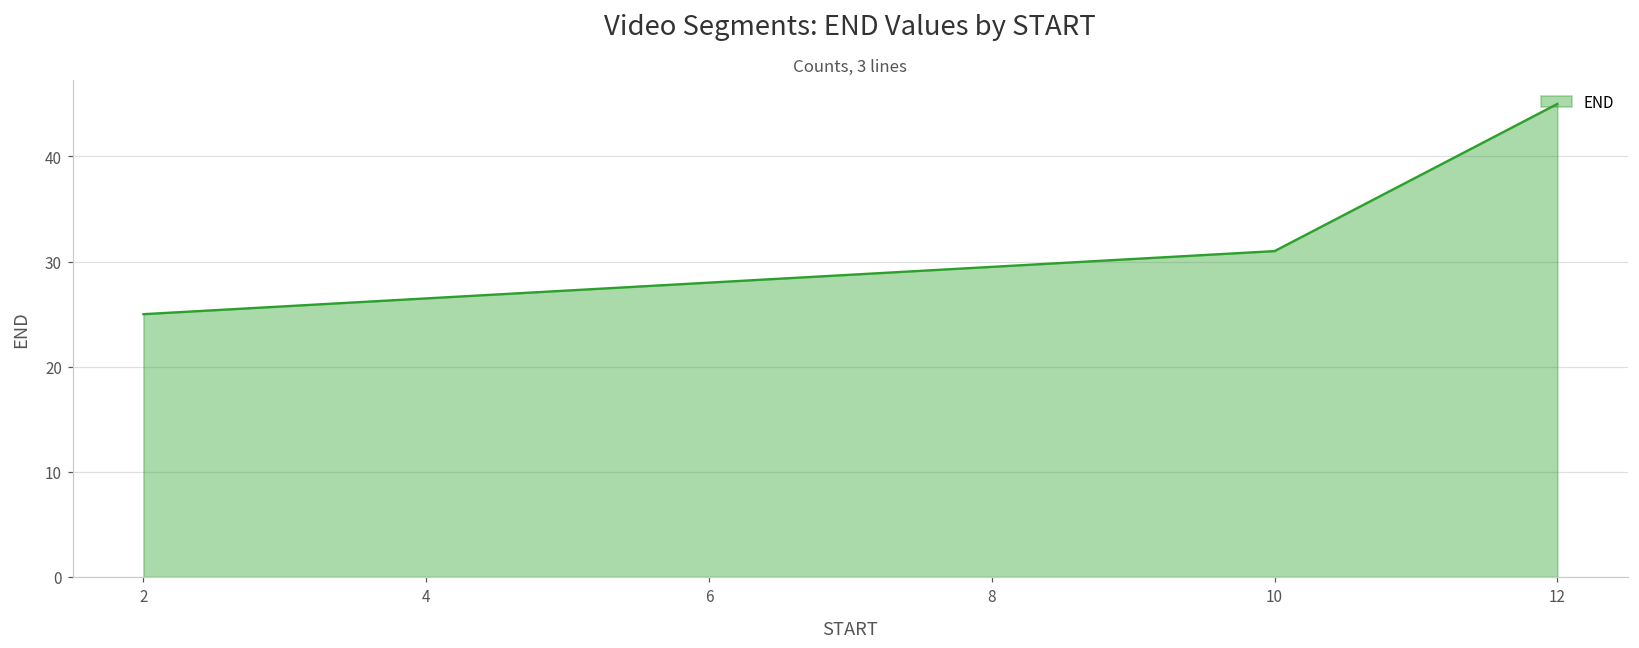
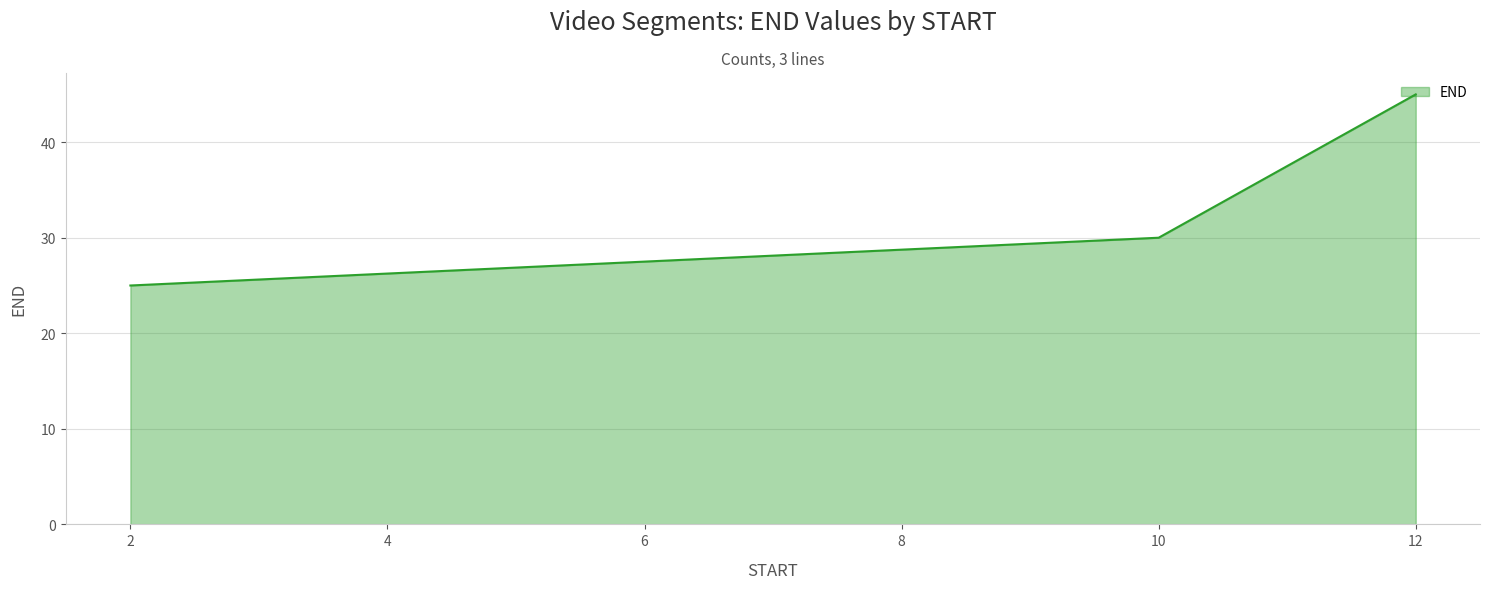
  {
    "2": 25,
-   "10": 31,
+   "10": 30,
    "12": 45
  }
